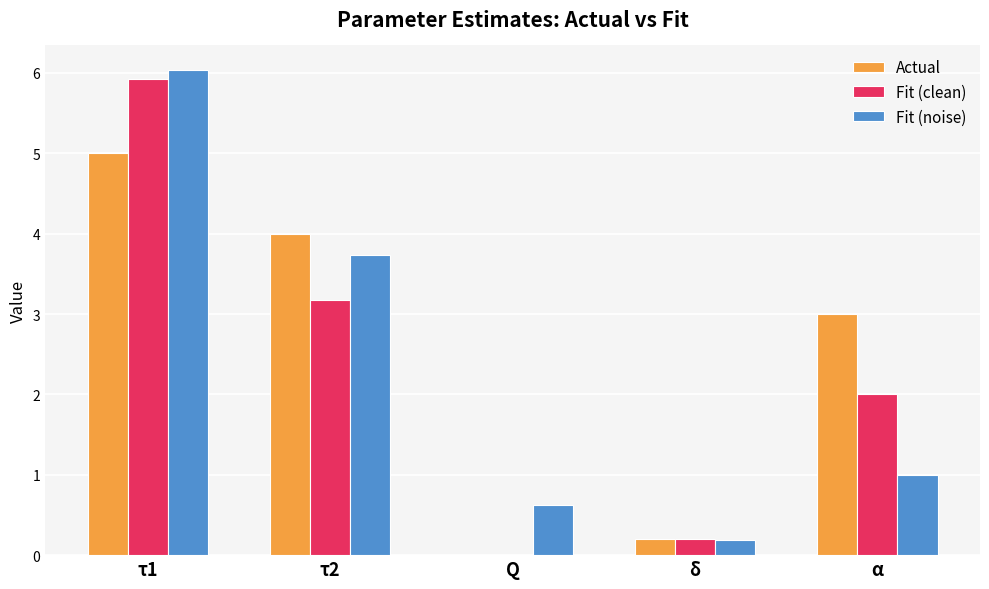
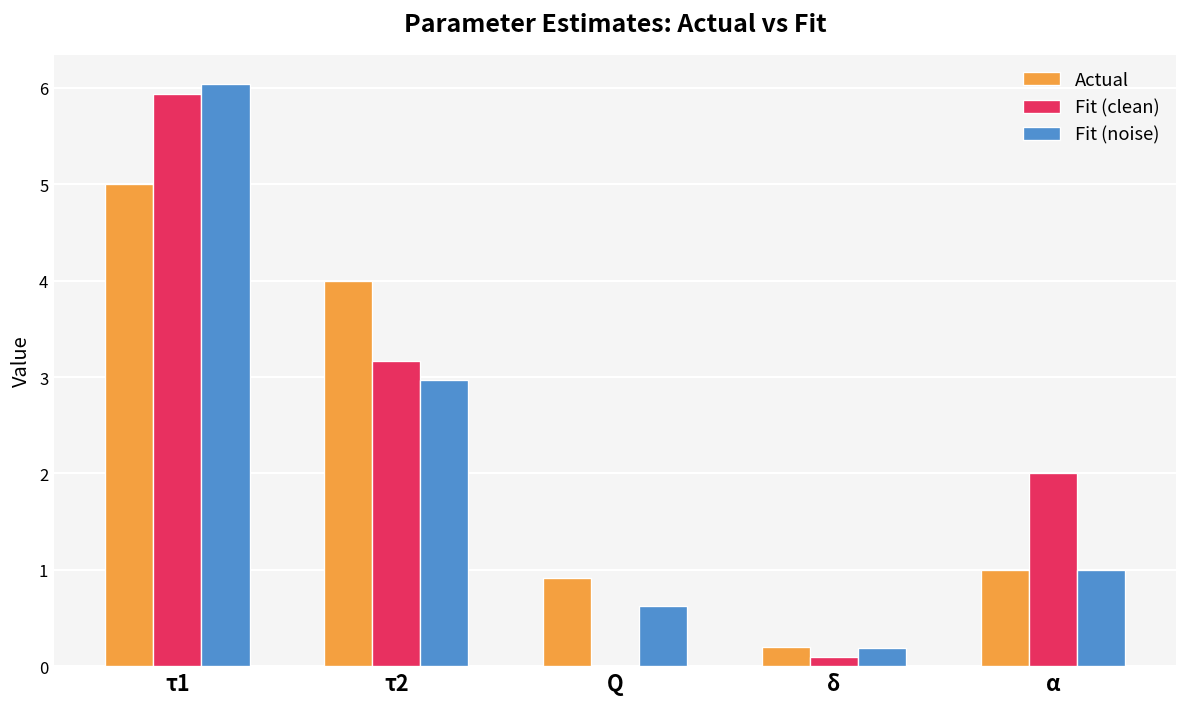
  {
    "Actual": {
      "τ1": 5.0,
      "τ2": 4.0,
-     "Q": 0.0,
+     "Q": 0.9,
      "δ": 0.2,
-     "α": 3
+     "α": 1
    },
    "Fit (clean)": {
      "τ1": 5.9,
      "τ2": 3.2,
-     "δ": 0.2,
+     "δ": 0.1,
      "α": 2.0
    },
    "Fit (noise)": {
      "τ1": 6.0,
-     "τ2": 3.7,
+     "τ2": 3.0,
      "Q": 0.6,
      "δ": 0.2,
      "α": 1.0
    }
  }
